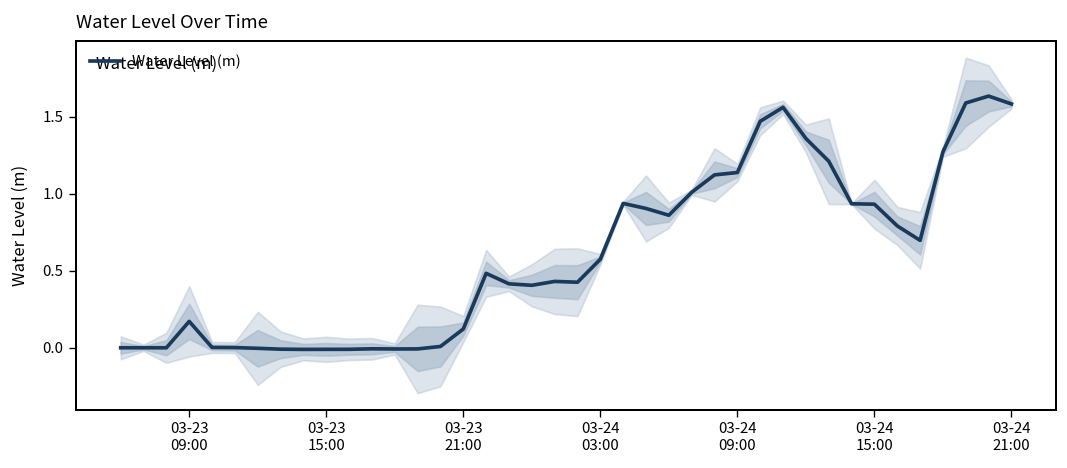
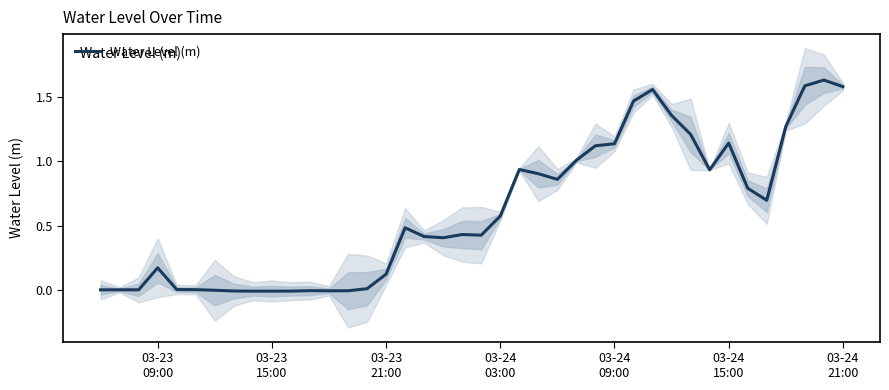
  {
    "Water Level (m)": {
      "03-23 09:00": 0.17,
      "03-23 15:00": -0.01,
      "03-23 21:00": 0.12,
      "03-24 09:00": 1.14,
-     "03-24 15:00": 0.93
+     "03-24 15:00": 1.14
    }
  }
